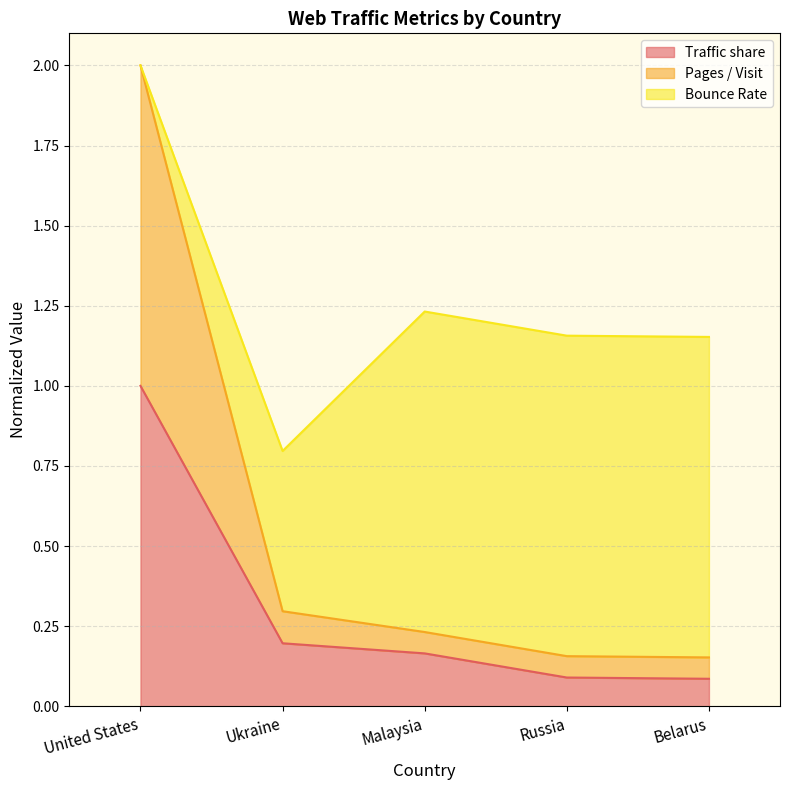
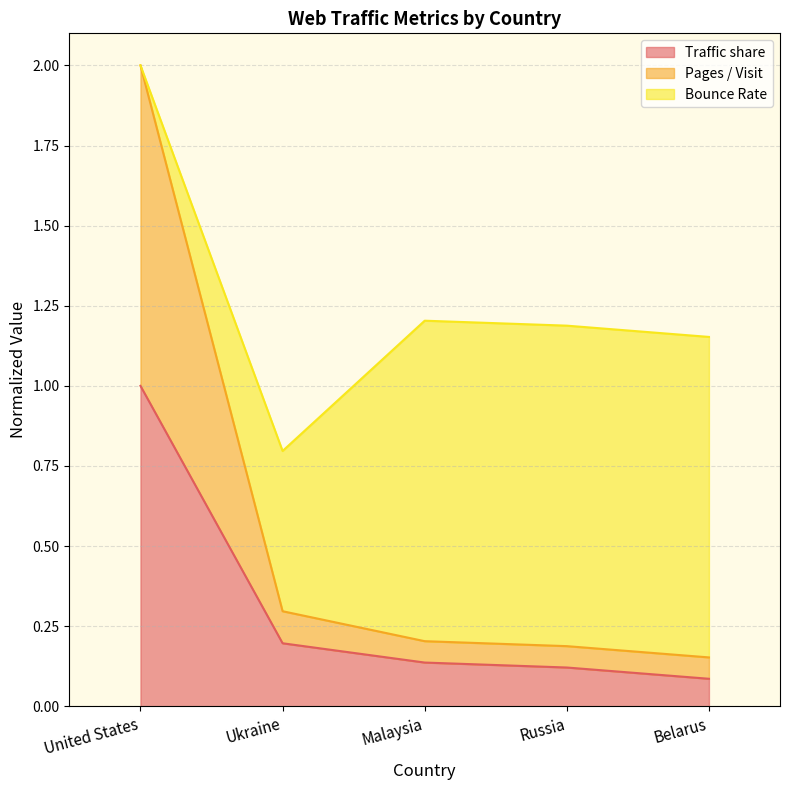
  {
    "Traffic share": {
      "United States": 1.00,
      "Ukraine": 0.20,
-     "Malaysia": 0.17,
-     "Russia": 0.09,
+     "Malaysia": 0.14,
+     "Russia": 0.12,
      "Belarus": 0.09
    }
  }
